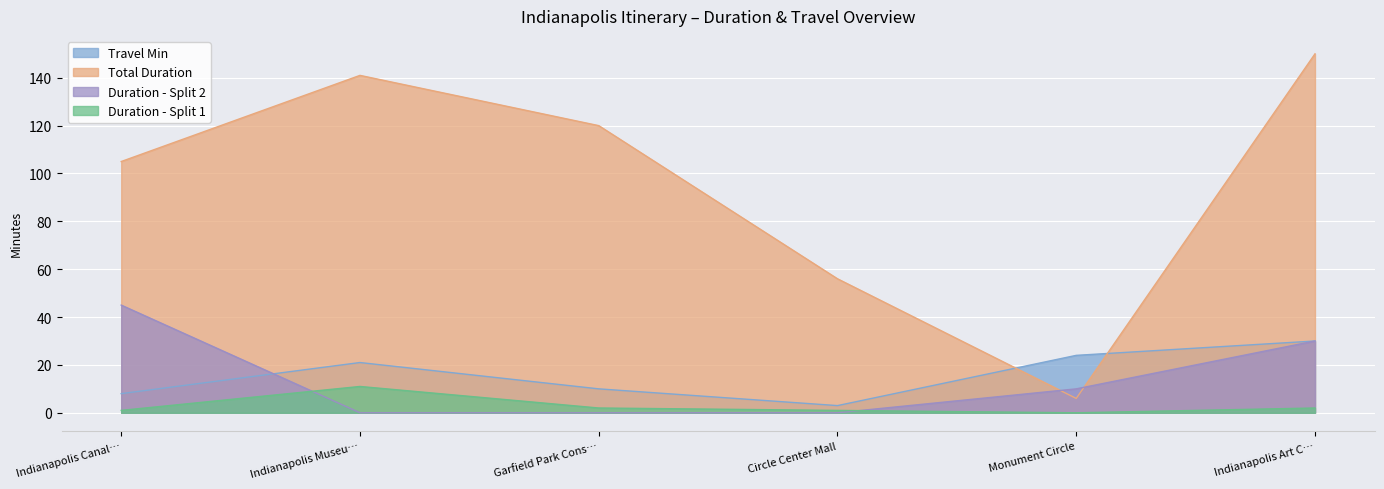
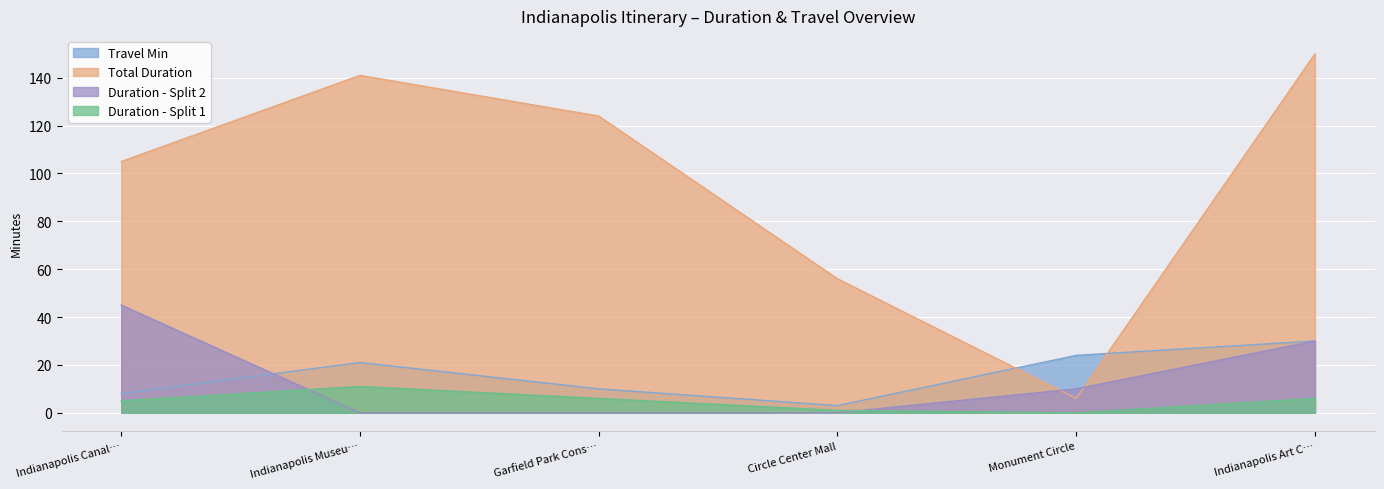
  {
    "Total Duration": {
      "Indianapolis Canal…": 105,
      "Indianapolis Museu…": 141,
-     "Garfield Park Cons…": 120,
+     "Garfield Park Cons…": 124,
      "Circle Center Mall": 56,
      "Monument Circle": 6,
      "Indianapolis Art C…": 150
    },
    "Duration - Split 1": {
-     "Indianapolis Canal…": 1,
+     "Indianapolis Canal…": 5,
      "Indianapolis Museu…": 11,
-     "Garfield Park Cons…": 2,
+     "Garfield Park Cons…": 6,
      "Monument Circle": 0,
-     "Indianapolis Art C…": 2
+     "Indianapolis Art C…": 6
    }
  }
